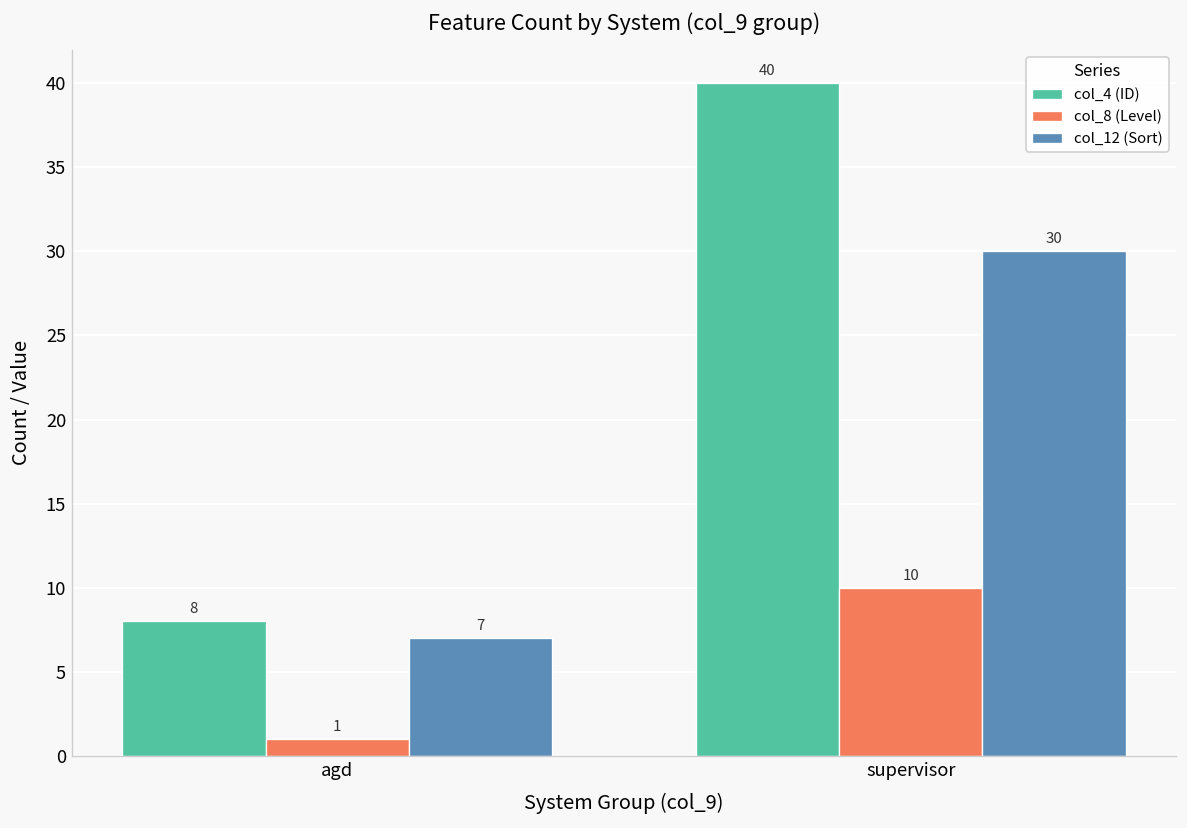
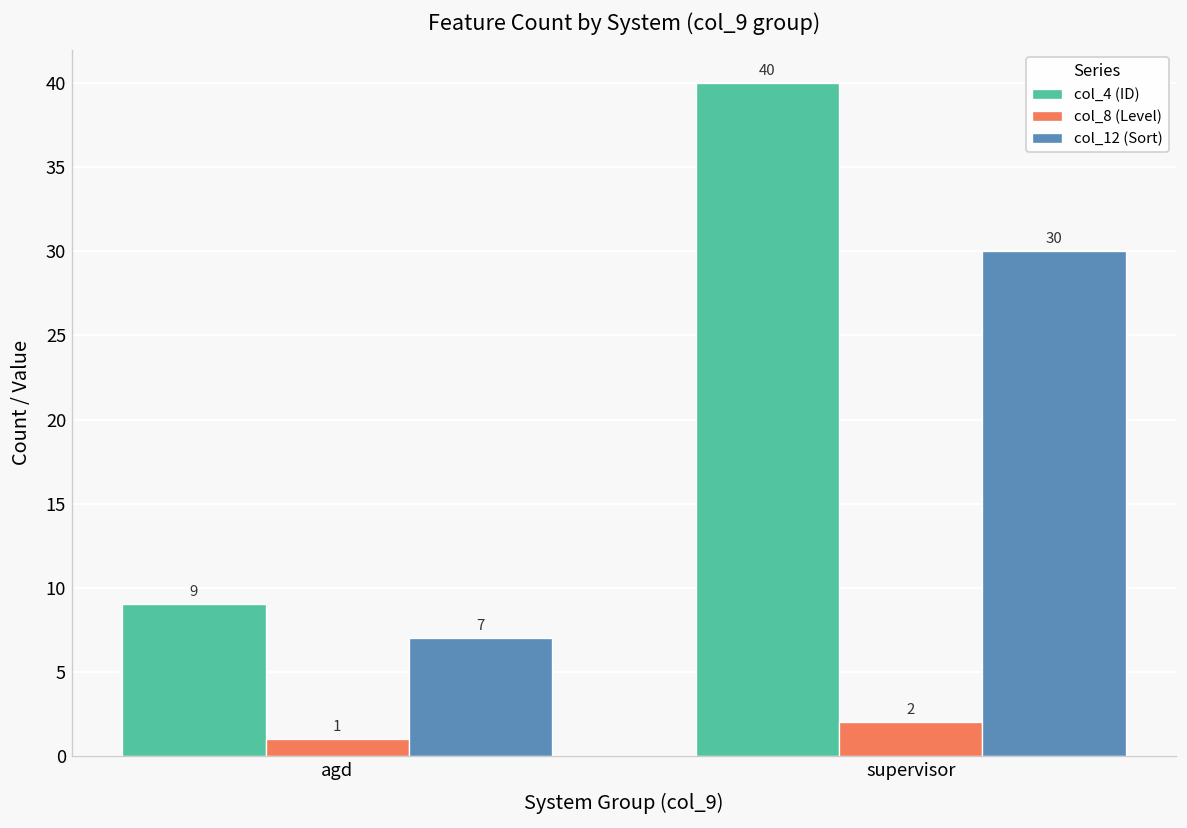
  {
    "col_4 (ID)": {
-     "agd": 8,
+     "agd": 9,
      "supervisor": 40
    },
    "col_8 (Level)": {
      "agd": 1,
-     "supervisor": 10
+     "supervisor": 2
    },
    "col_12 (Sort)": {
      "agd": 7,
      "supervisor": 30
    }
  }
